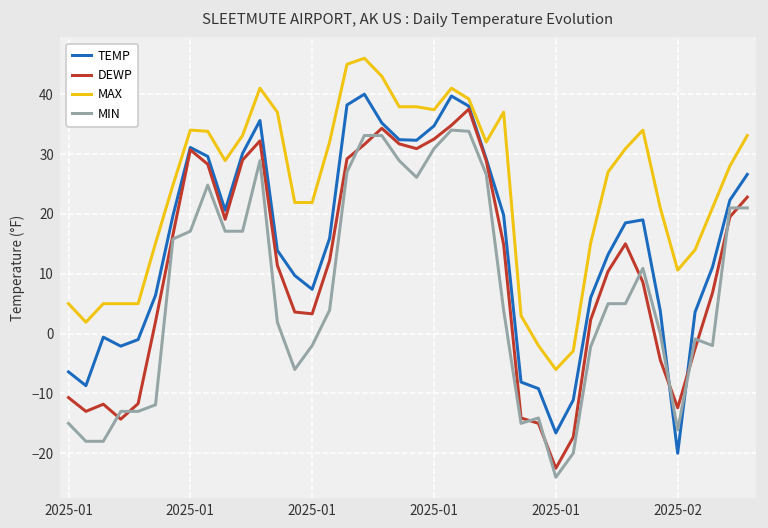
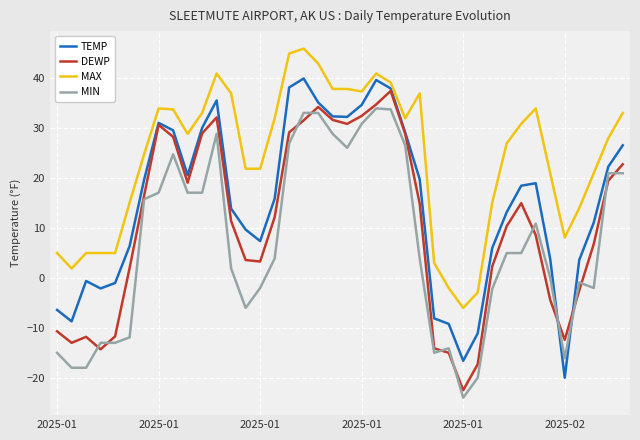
  {
    "TEMP": {
      "2025-02": -20
    },
    "DEWP": {
      "2025-02": -12
    },
    "MAX": {
-     "2025-02": 11
+     "2025-02": 8
    },
    "MIN": {
      "2025-02": -16
    }
  }
